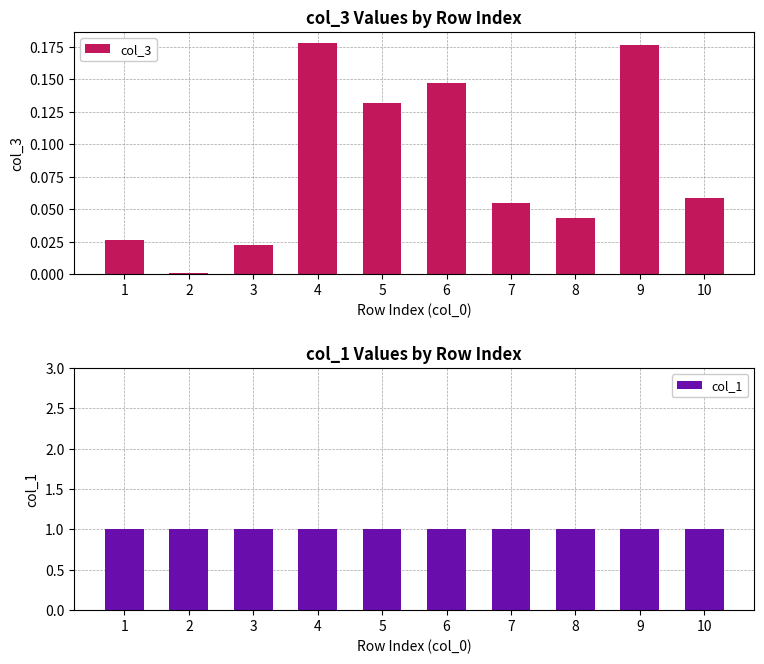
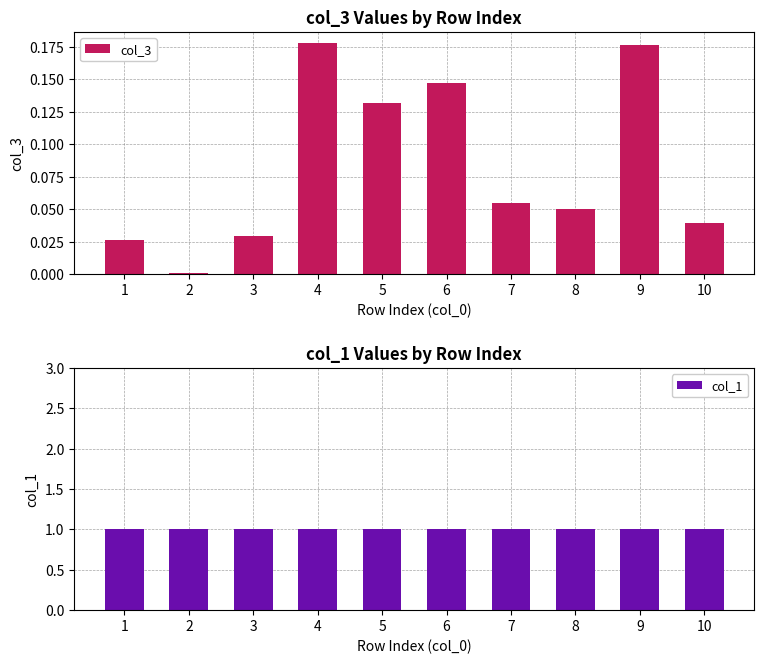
  {
    "col_3 Values by Row Index": {
      "1": 0.027,
-     "3": 0.022,
+     "3": 0.029,
      "4": 0.178,
      "5": 0.132,
      "6": 0.147,
      "7": 0.055,
-     "8": 0.043,
+     "8": 0.050,
      "9": 0.177,
-     "10": 0.059
+     "10": 0.039
    },
    "col_1 Values by Row Index": {
      "1": 1.0,
      "2": 1.0,
      "3": 1.0,
      "4": 1.0,
      "5": 1.0,
      "6": 1.0,
      "7": 1.0,
      "8": 1.0,
      "9": 1.0,
      "10": 1.0
    }
  }
